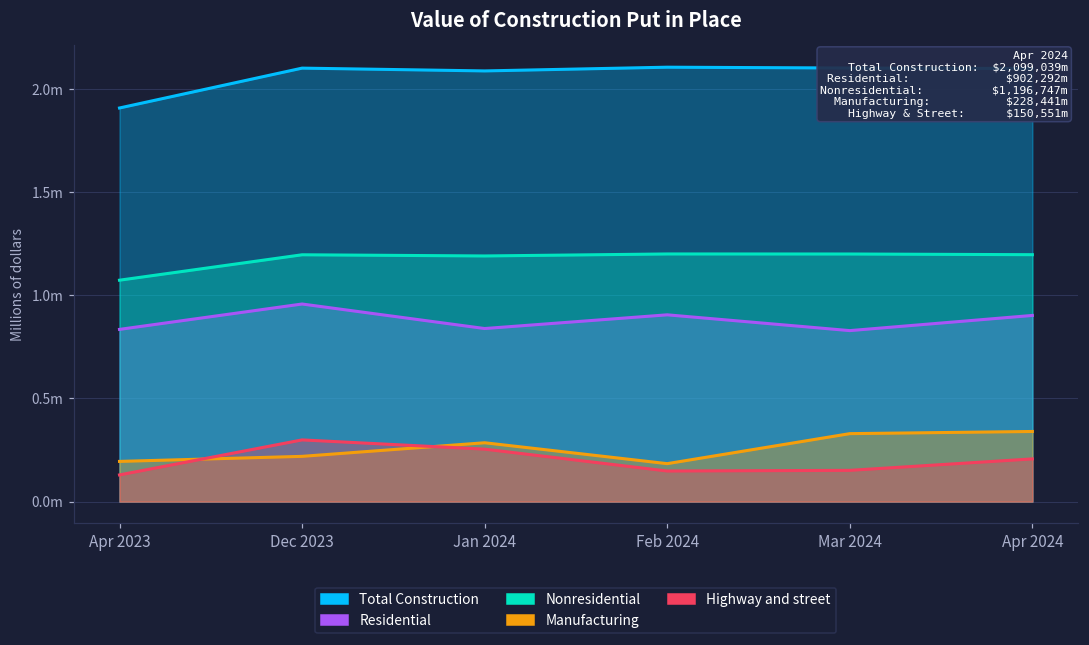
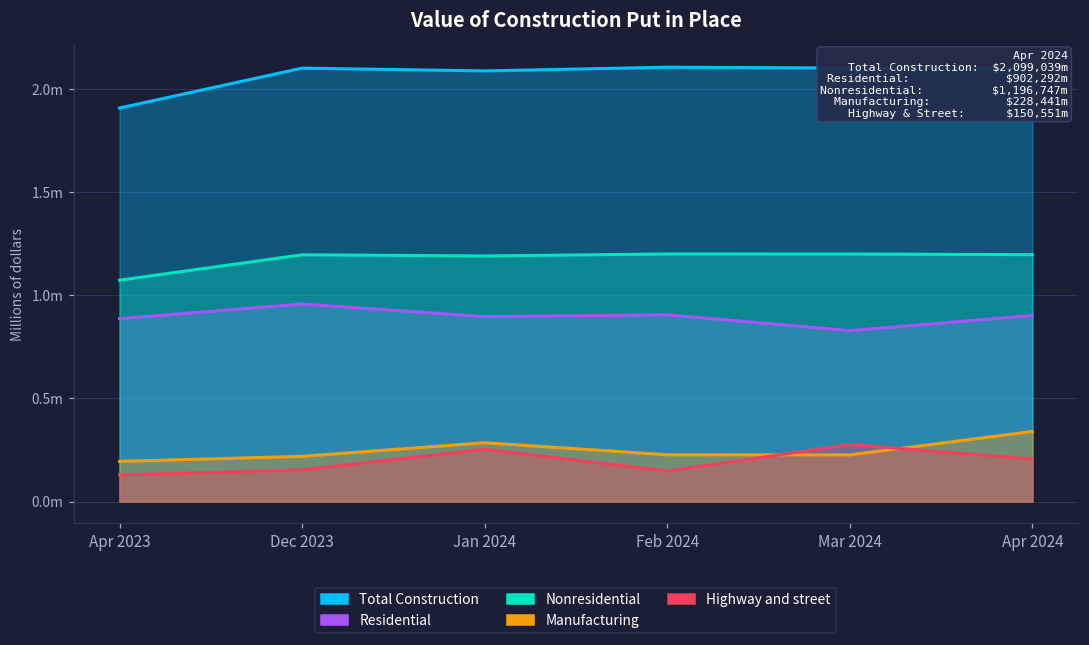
  {
    "Residential": {
-     "Apr 2023": "0.83m",
+     "Apr 2023": "0.89m",
      "Dec 2023": "0.96m",
-     "Jan 2024": "0.84m",
+     "Jan 2024": "0.90m",
      "Feb 2024": "0.91m",
      "Mar 2024": "0.83m",
      "Apr 2024": "0.90m"
    },
    "Manufacturing": {
      "Apr 2023": "0.19m",
      "Dec 2023": "0.22m",
      "Jan 2024": "0.29m",
-     "Feb 2024": "0.18m",
-     "Mar 2024": "0.33m",
+     "Feb 2024": "0.23m",
+     "Mar 2024": "0.23m",
      "Apr 2024": "0.34m"
    },
    "Highway and street": {
      "Apr 2023": "0.13m",
-     "Dec 2023": "0.30m",
+     "Dec 2023": "0.15m",
      "Jan 2024": "0.25m",
      "Feb 2024": "0.15m",
-     "Mar 2024": "0.15m",
+     "Mar 2024": "0.28m",
      "Apr 2024": "0.21m"
    }
  }
